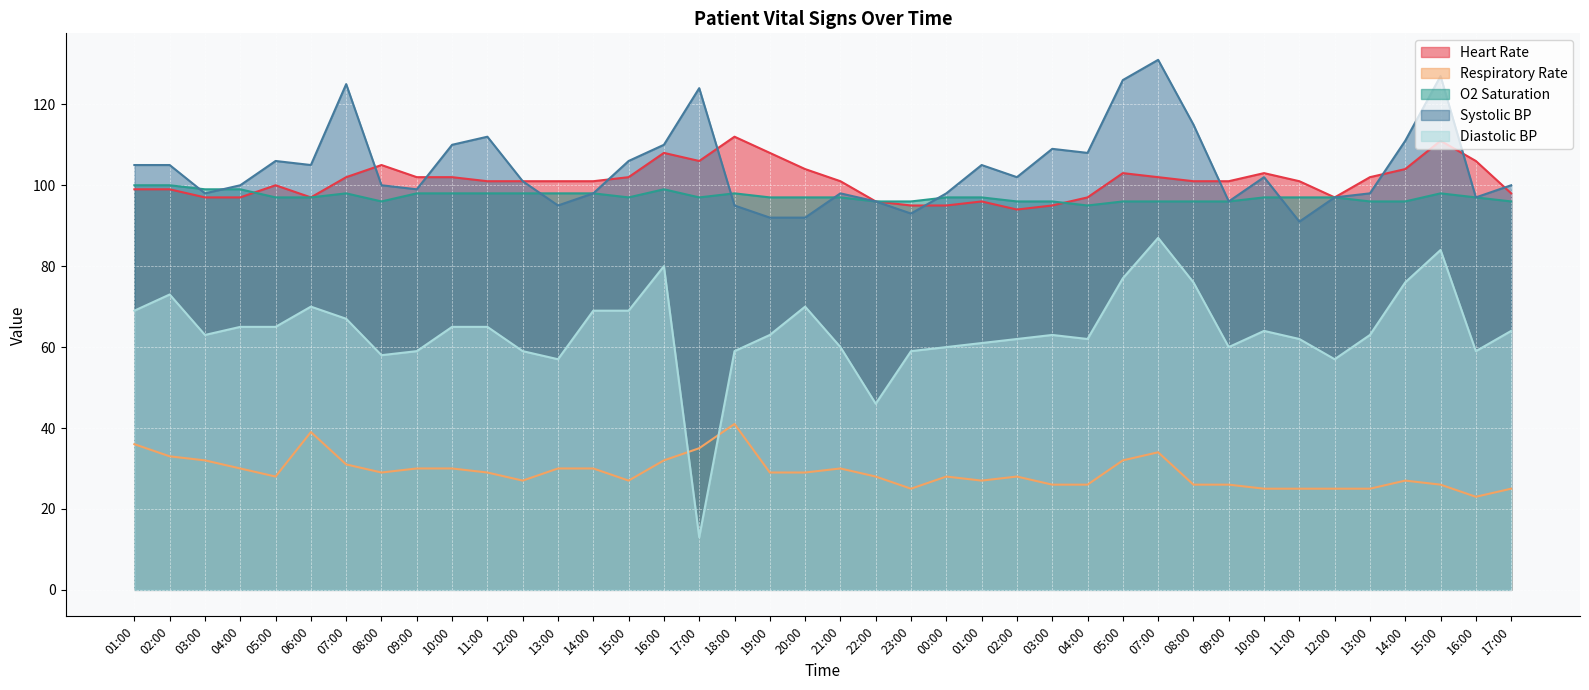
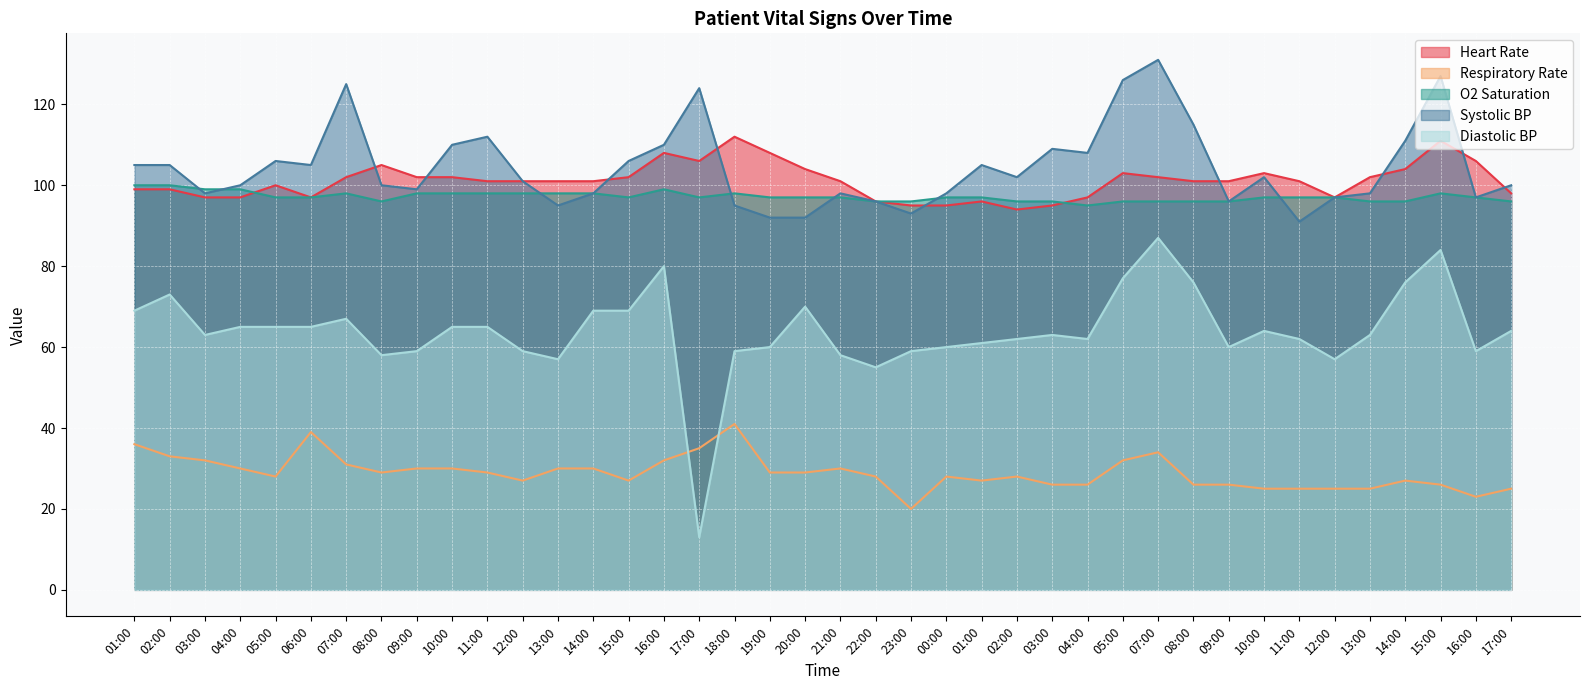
  {
    "Heart Rate": {
      "18:00": 112,
      "19:00": 108,
      "20:00": 104,
      "21:00": 101,
      "23:00": 95,
      "00:00": 95
    },
    "Respiratory Rate": {
      "06:00": 39,
      "18:00": 41,
      "19:00": 29,
      "20:00": 29,
      "21:00": 30,
      "22:00": 28,
-     "23:00": 25,
+     "23:00": 20,
      "00:00": 28
    },
    "Diastolic BP": {
-     "06:00": 70,
+     "06:00": 65,
      "18:00": 59,
-     "19:00": 63,
+     "19:00": 60,
      "20:00": 70,
-     "21:00": 60,
-     "22:00": 46,
+     "21:00": 58,
+     "22:00": 55,
      "23:00": 59,
      "00:00": 60
    }
  }
